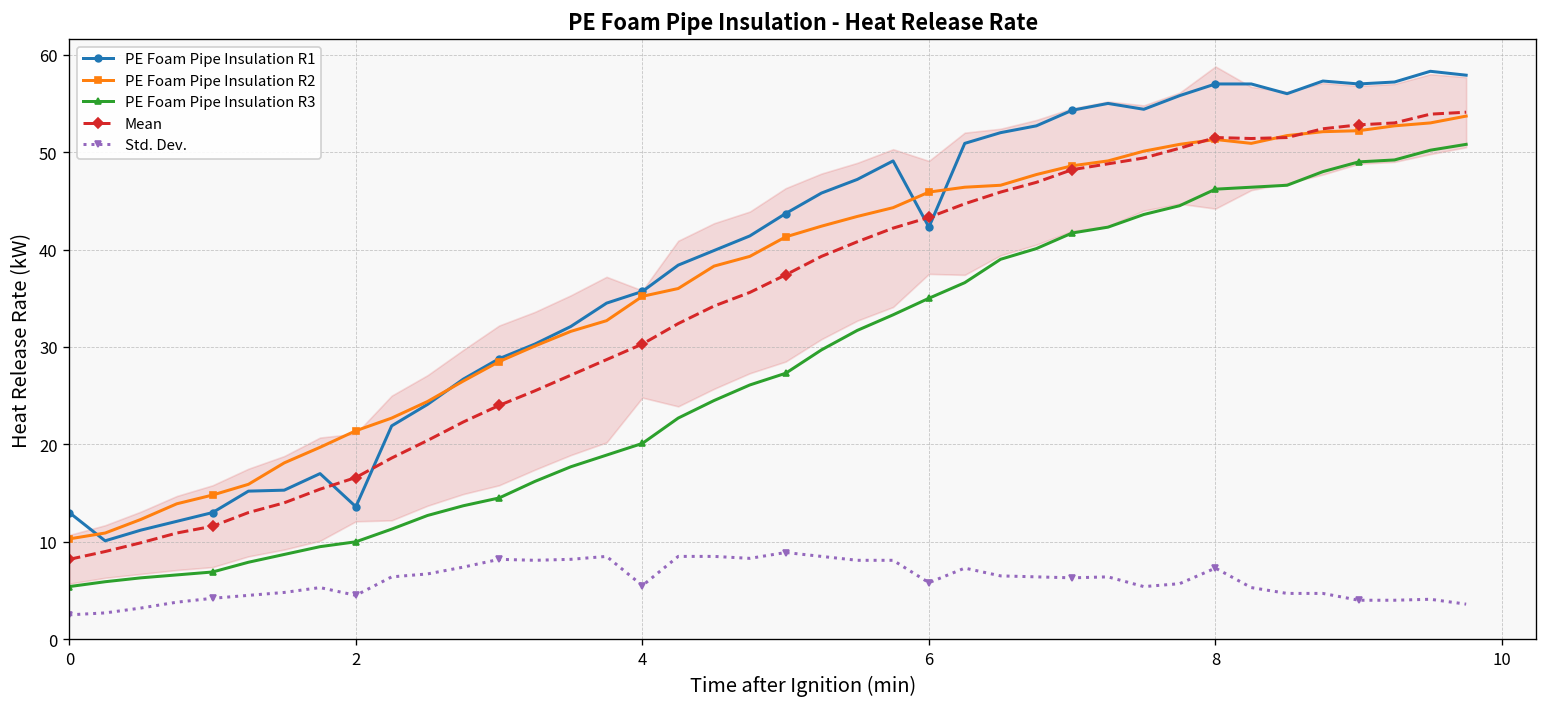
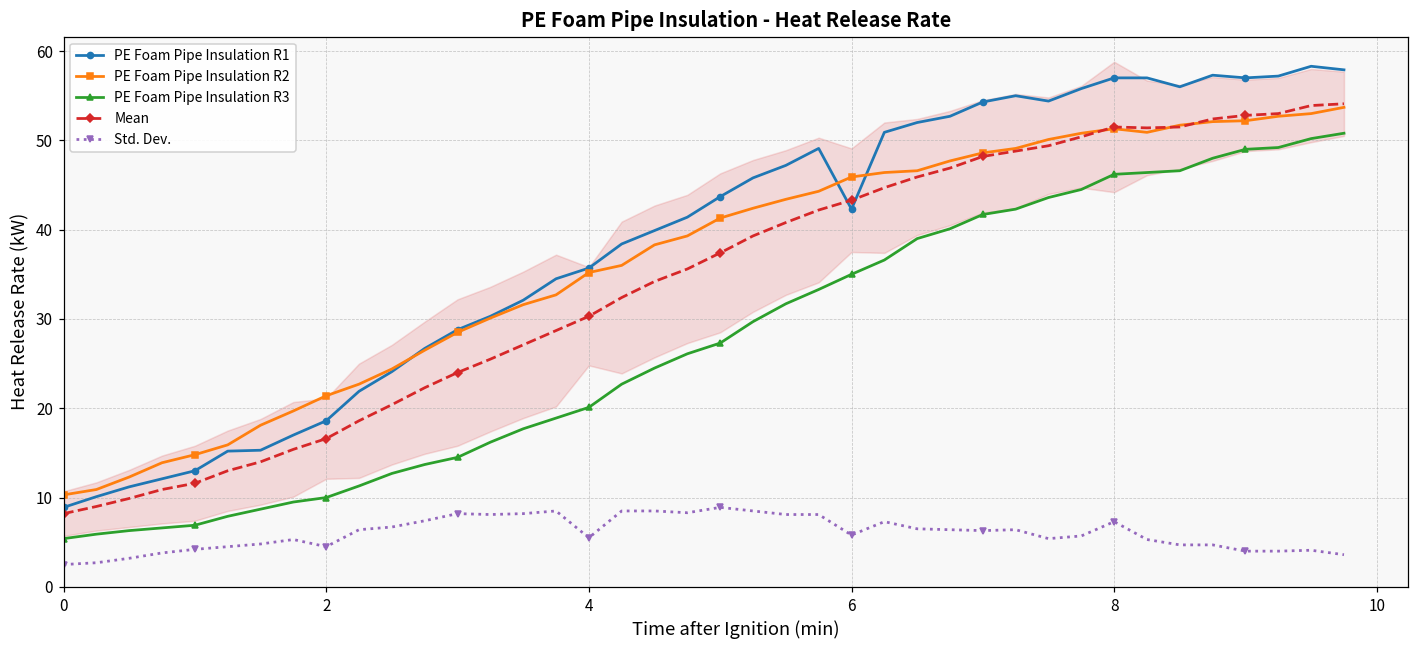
  {
    "PE Foam Pipe Insulation R1": {
-     "0": 13,
-     "2": 14,
+     "0": 9,
+     "2": 19,
      "6": 42,
      "8": 57
    },
    "PE Foam Pipe Insulation R2": {
      "0": 10,
      "4": 35,
      "6": 46
    },
    "PE Foam Pipe Insulation R3": {
      "0": 5,
      "2": 10,
      "4": 20,
      "6": 35,
      "8": 46
    },
    "Std. Dev.": {
      "0": 3,
      "2": 5,
      "4": 6,
      "6": 6,
      "8": 7
    }
  }
